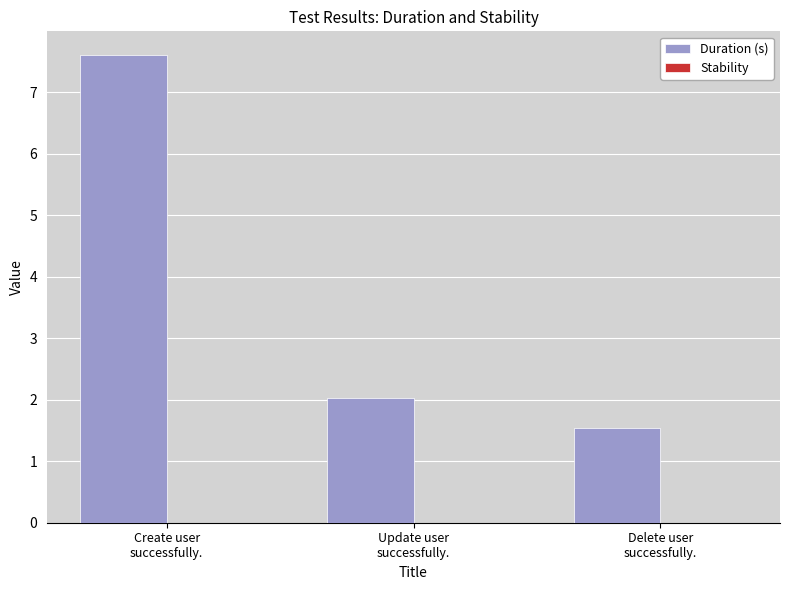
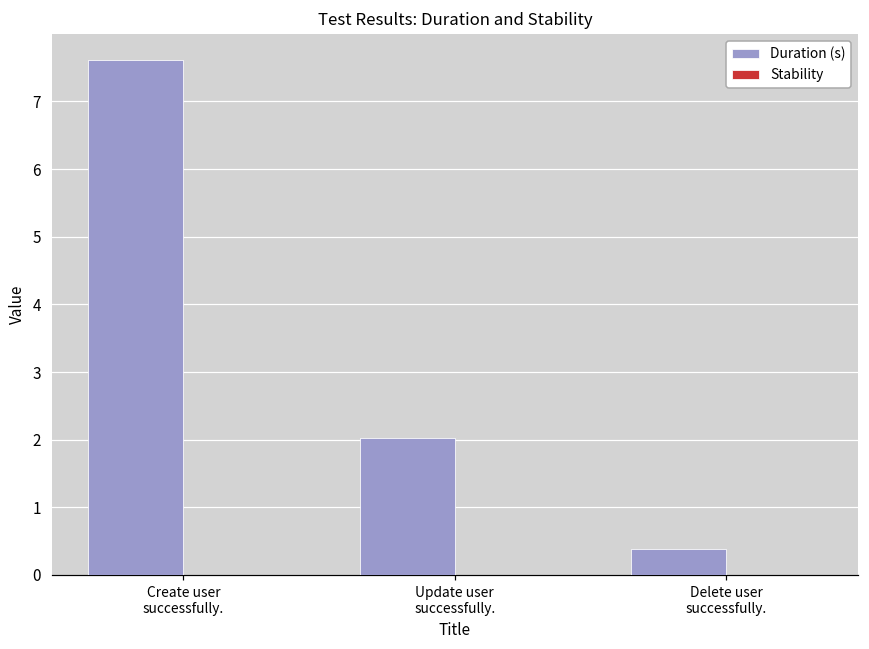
  {
    "Duration (s)": {
      "Create user successfully.": 7.6,
      "Update user successfully.": 2.0,
-     "Delete user successfully.": 1.5
+     "Delete user successfully.": 0.4
    },
    "Stability": {
      "Create user successfully.": 0.0,
      "Update user successfully.": 0.0,
      "Delete user successfully.": 0.0
    }
  }
